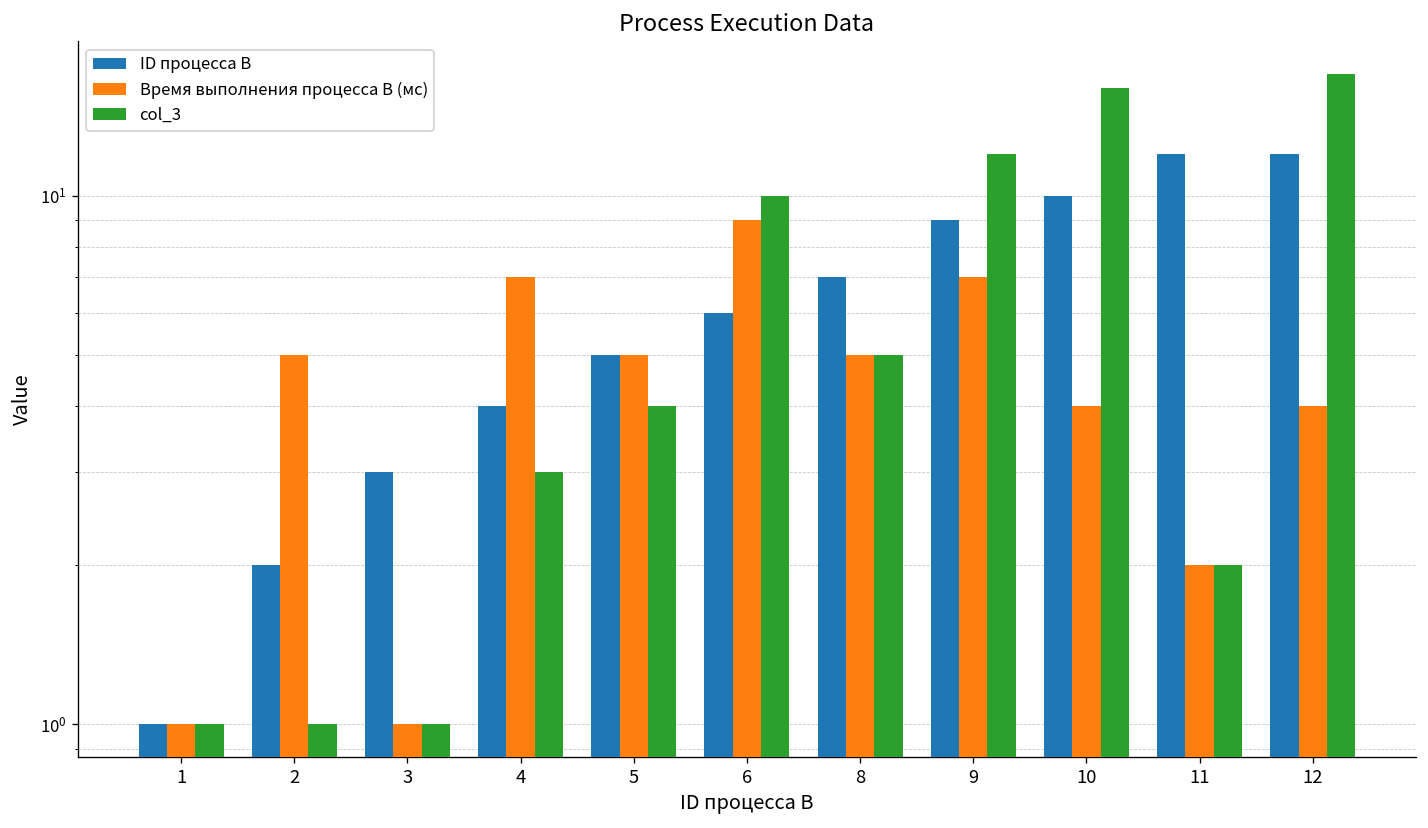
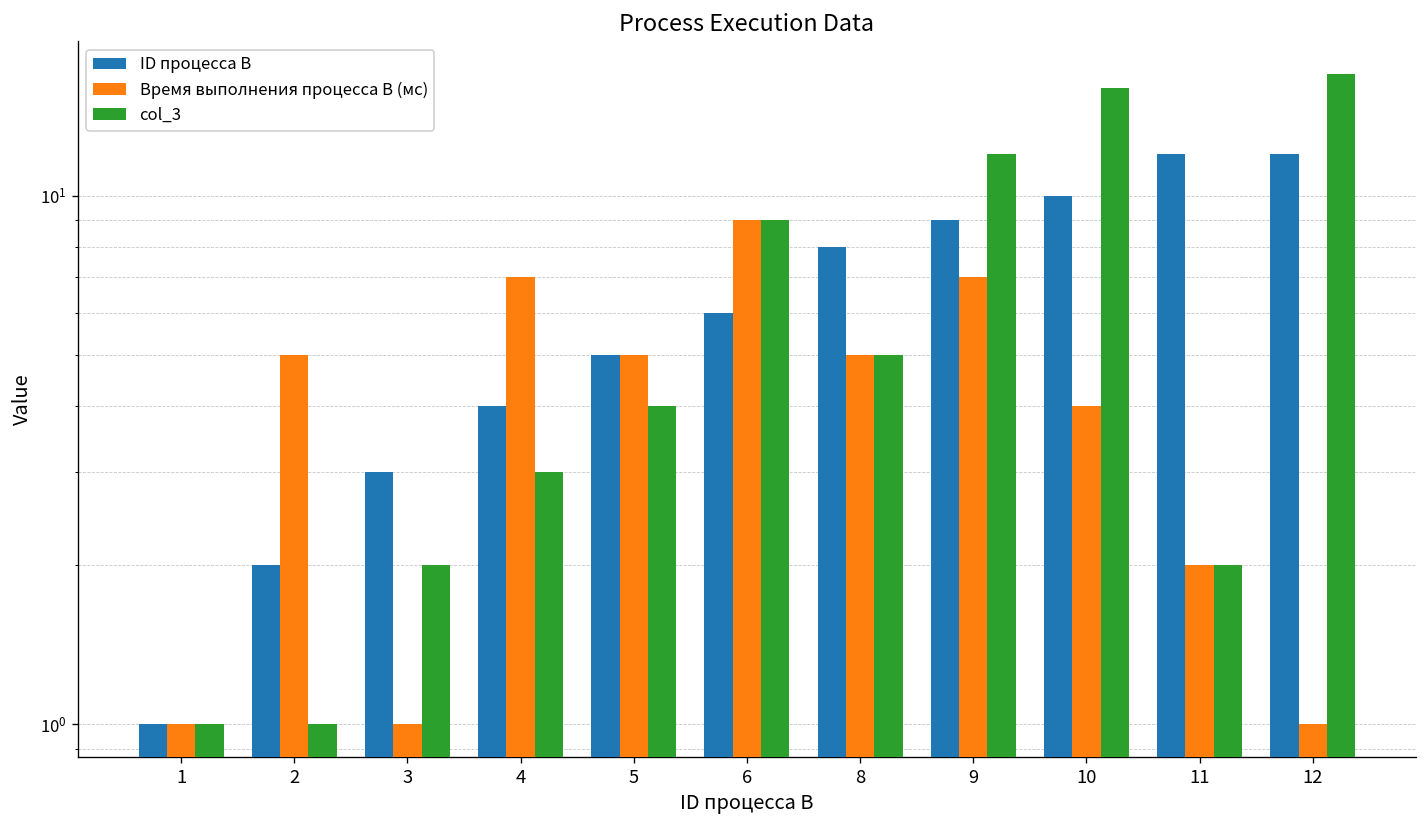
  {
    "ID процесса B": {
      "1": 1,
      "2": 2,
      "3": 3,
      "4": 4,
      "5": 5,
      "6": 6,
-     "8": 7,
+     "8": 8,
      "9": 9,
      "10": 10,
      "11": 12,
      "12": 12
    },
    "Время выполнения процесса B (мс)": {
      "1": 1,
      "2": 5,
      "3": 1,
      "4": 7,
      "5": 5,
      "6": 9,
      "8": 5,
      "9": 7,
      "10": 4,
      "11": 2,
-     "12": 4
+     "12": 1
    },
    "col_3": {
      "1": 1,
      "2": 1,
-     "3": 1,
+     "3": 2,
      "4": 3,
      "5": 4,
-     "6": 10,
+     "6": 9,
      "8": 5,
      "9": 12,
      "10": 16,
      "11": 2,
      "12": 17
    }
  }
